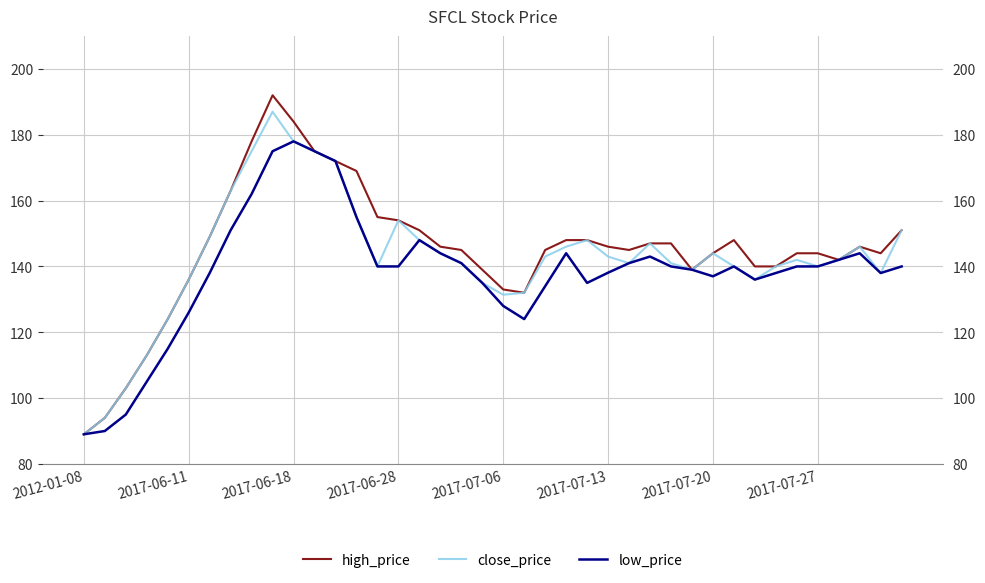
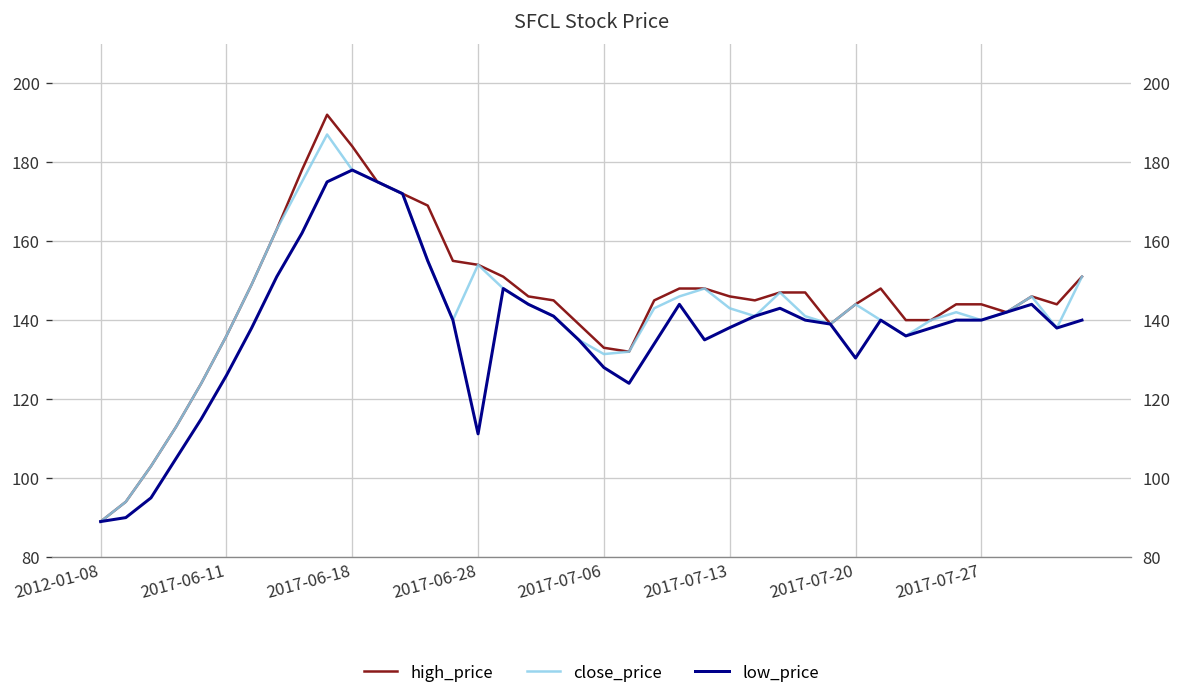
  {
    "high_price": {
      "2017-06-18": 184,
      "2017-07-06": 133,
      "2017-07-13": 146,
      "2017-07-27": 144
    },
    "close_price": {
      "2017-07-06": 131,
      "2017-07-13": 143
    },
    "low_price": {
      "2017-06-11": 126,
-     "2017-06-28": 140,
+     "2017-06-28": 111,
      "2017-07-06": 128,
      "2017-07-13": 138,
-     "2017-07-20": 137
+     "2017-07-20": 130
    }
  }
